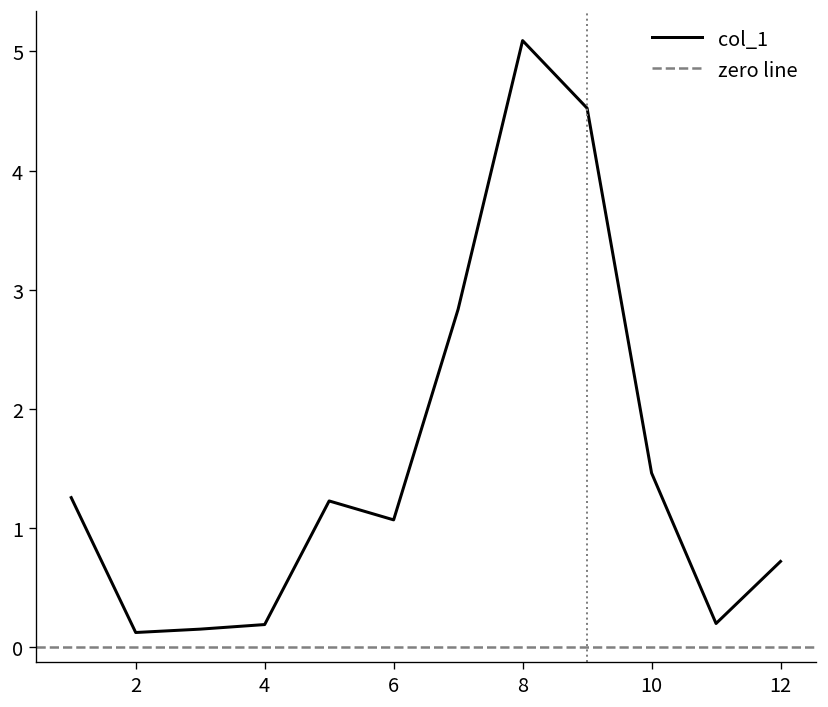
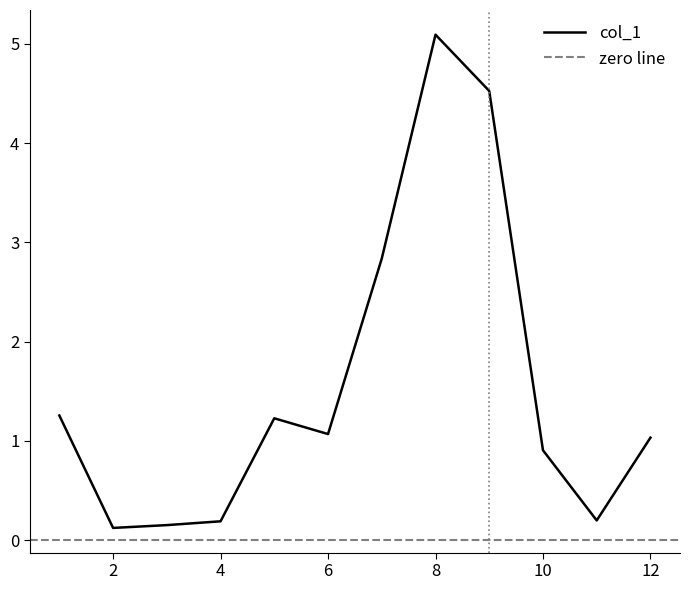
  {
    "2": 0.1,
    "4": 0.2,
    "6": 1.1,
    "8": 5.1,
-   "10": 1.5,
-   "12": 0.7
+   "10": 0.9,
+   "12": 1.0
  }
